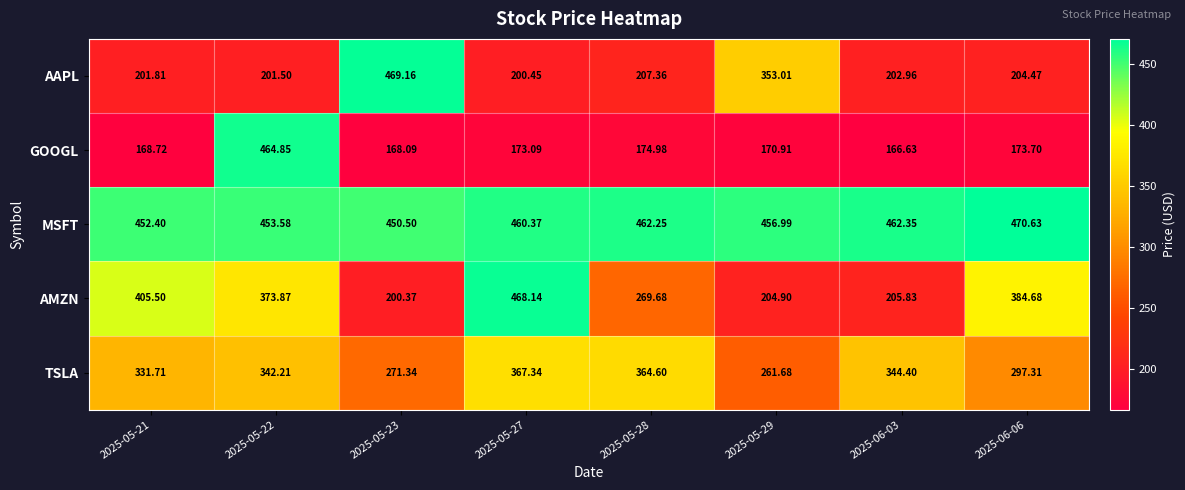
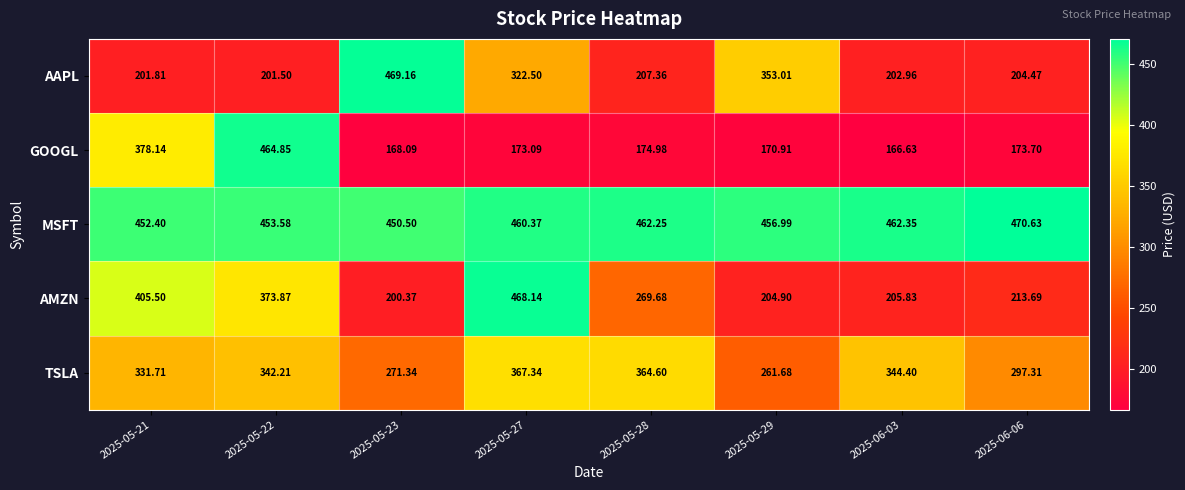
  {
    "AAPL": {
      "2025-05-21": 201.81,
      "2025-05-22": 201.50,
      "2025-05-23": 469.16,
-     "2025-05-27": 200.45,
+     "2025-05-27": 322.50,
      "2025-05-28": 207.36,
      "2025-05-29": 353.01,
      "2025-06-03": 202.96,
      "2025-06-06": 204.47
    },
    "GOOGL": {
-     "2025-05-21": 168.72,
+     "2025-05-21": 378.14,
      "2025-05-22": 464.85,
      "2025-05-23": 168.09,
      "2025-05-27": 173.09,
      "2025-05-28": 174.98,
      "2025-05-29": 170.91,
      "2025-06-03": 166.63,
      "2025-06-06": 173.70
    },
    "MSFT": {
      "2025-05-21": 452.40,
      "2025-05-22": 453.58,
      "2025-05-23": 450.50,
      "2025-05-27": 460.37,
      "2025-05-28": 462.25,
      "2025-05-29": 456.99,
      "2025-06-03": 462.35,
      "2025-06-06": 470.63
    },
    "AMZN": {
      "2025-05-21": 405.50,
      "2025-05-22": 373.87,
      "2025-05-23": 200.37,
      "2025-05-27": 468.14,
      "2025-05-28": 269.68,
      "2025-05-29": 204.90,
      "2025-06-03": 205.83,
-     "2025-06-06": 384.68
+     "2025-06-06": 213.69
    },
    "TSLA": {
      "2025-05-21": 331.71,
      "2025-05-22": 342.21,
      "2025-05-23": 271.34,
      "2025-05-27": 367.34,
      "2025-05-28": 364.60,
      "2025-05-29": 261.68,
      "2025-06-03": 344.40,
      "2025-06-06": 297.31
    }
  }
